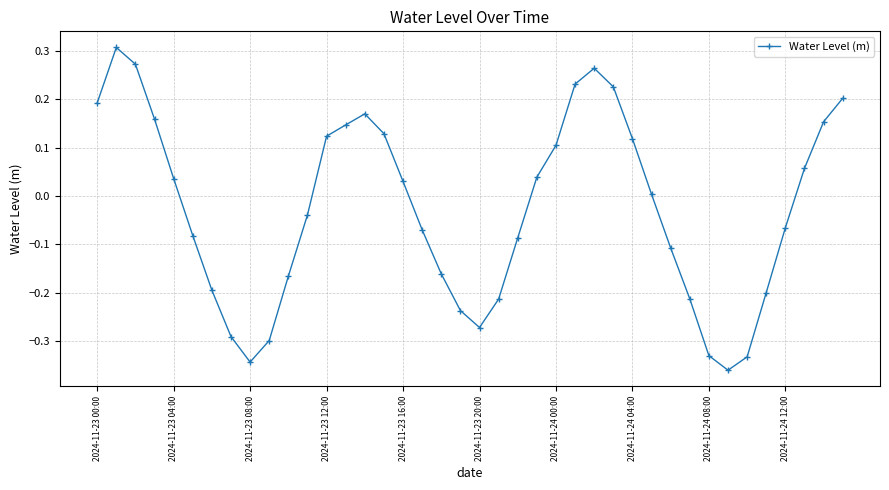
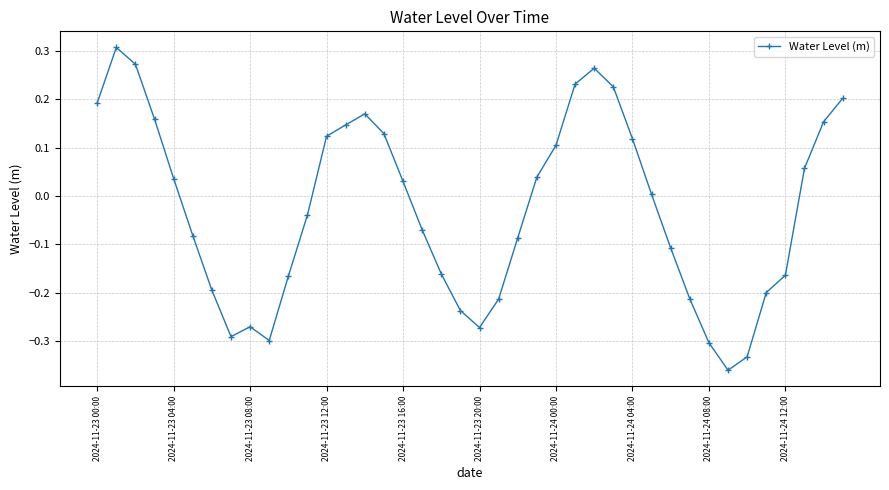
  {
    "2024-11-23 00:00": 0.19,
    "2024-11-23 04:00": 0.04,
-   "2024-11-23 08:00": -0.34,
+   "2024-11-23 08:00": -0.27,
    "2024-11-23 12:00": 0.12,
    "2024-11-23 16:00": 0.03,
    "2024-11-23 20:00": -0.27,
    "2024-11-24 00:00": 0.10,
    "2024-11-24 04:00": 0.12,
-   "2024-11-24 08:00": -0.33,
-   "2024-11-24 12:00": -0.07
+   "2024-11-24 08:00": -0.30,
+   "2024-11-24 12:00": -0.16
  }
